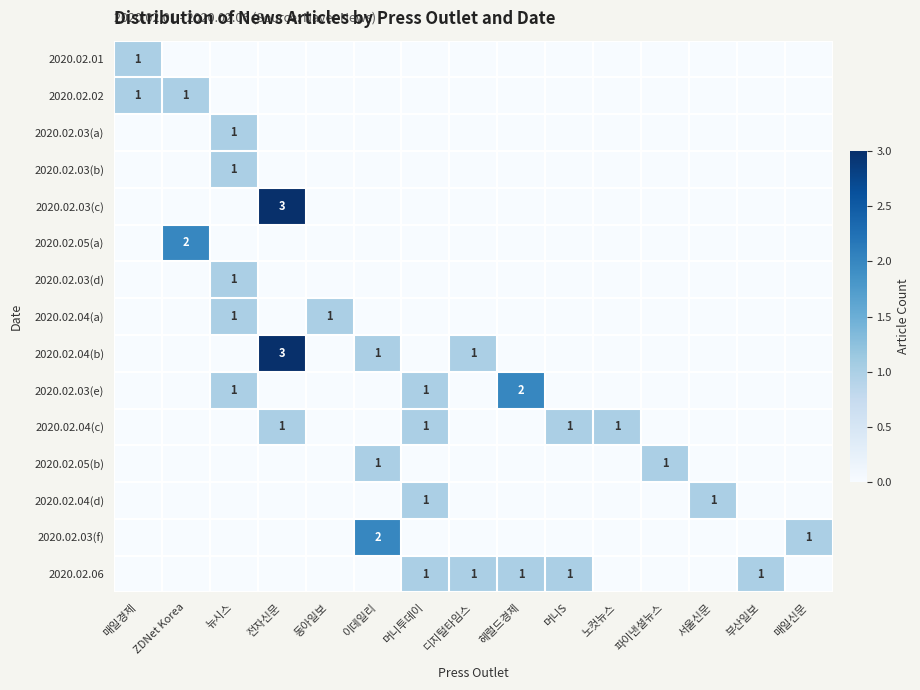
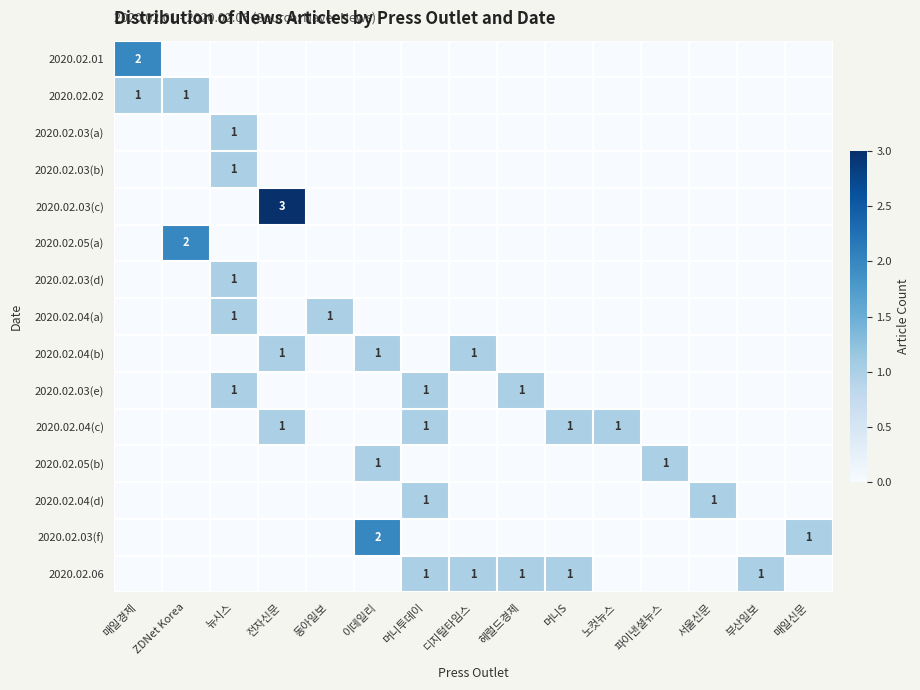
  {
    "2020.02.01": {
-     "매일경제": 1
+     "매일경제": 2
    },
    "2020.02.02": {
      "매일경제": 1,
      "ZDNet Korea": 1
    },
    "2020.02.03(a)": {
      "뉴시스": 1
    },
    "2020.02.03(b)": {
      "뉴시스": 1
    },
    "2020.02.03(c)": {
      "전자신문": 3
    },
    "2020.02.05(a)": {
      "ZDNet Korea": 2
    },
    "2020.02.03(d)": {
      "뉴시스": 1
    },
    "2020.02.04(a)": {
      "뉴시스": 1,
      "동아일보": 1
    },
    "2020.02.04(b)": {
-     "전자신문": 3,
+     "전자신문": 1,
      "이데일리": 1,
      "디지털타임스": 1
    },
    "2020.02.03(e)": {
      "뉴시스": 1,
      "머니투데이": 1,
-     "헤럴드경제": 2
+     "헤럴드경제": 1
    },
    "2020.02.04(c)": {
      "전자신문": 1,
      "머니투데이": 1,
      "머니S": 1,
      "노컷뉴스": 1
    },
    "2020.02.05(b)": {
      "이데일리": 1,
      "파이낸셜뉴스": 1
    },
    "2020.02.04(d)": {
      "머니투데이": 1,
      "서울신문": 1
    },
    "2020.02.03(f)": {
      "이데일리": 2,
      "매일신문": 1
    },
    "2020.02.06": {
      "머니투데이": 1,
      "디지털타임스": 1,
      "헤럴드경제": 1,
      "머니S": 1,
      "부산일보": 1
    }
  }
